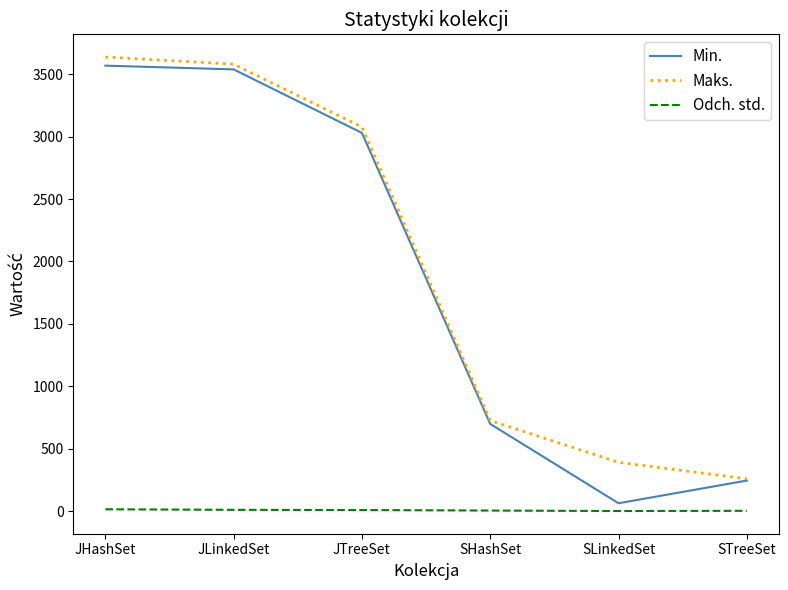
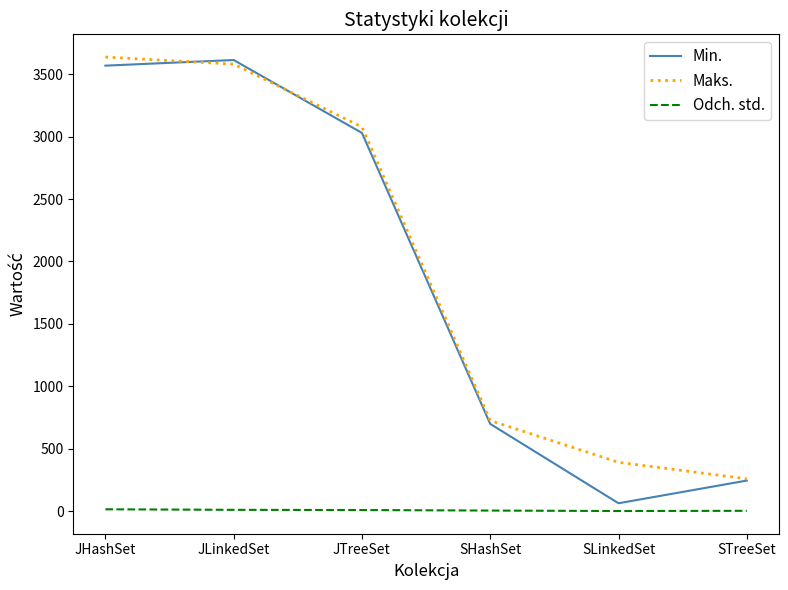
  {
    "Min.": {
      "JHashSet": 3570,
-     "JLinkedSet": 3540,
+     "JLinkedSet": 3610,
      "JTreeSet": 3030,
      "SHashSet": 700,
      "SLinkedSet": 60
    },
    "Maks.": {
      "JHashSet": 3640,
      "JLinkedSet": 3580,
      "JTreeSet": 3080,
      "SHashSet": 730,
      "SLinkedSet": 390
    },
    "Odch. std.": {
      "JHashSet": 10,
      "JLinkedSet": 10,
      "JTreeSet": 10,
      "SHashSet": 0,
      "SLinkedSet": 0,
      "STreeSet": 0
    }
  }
